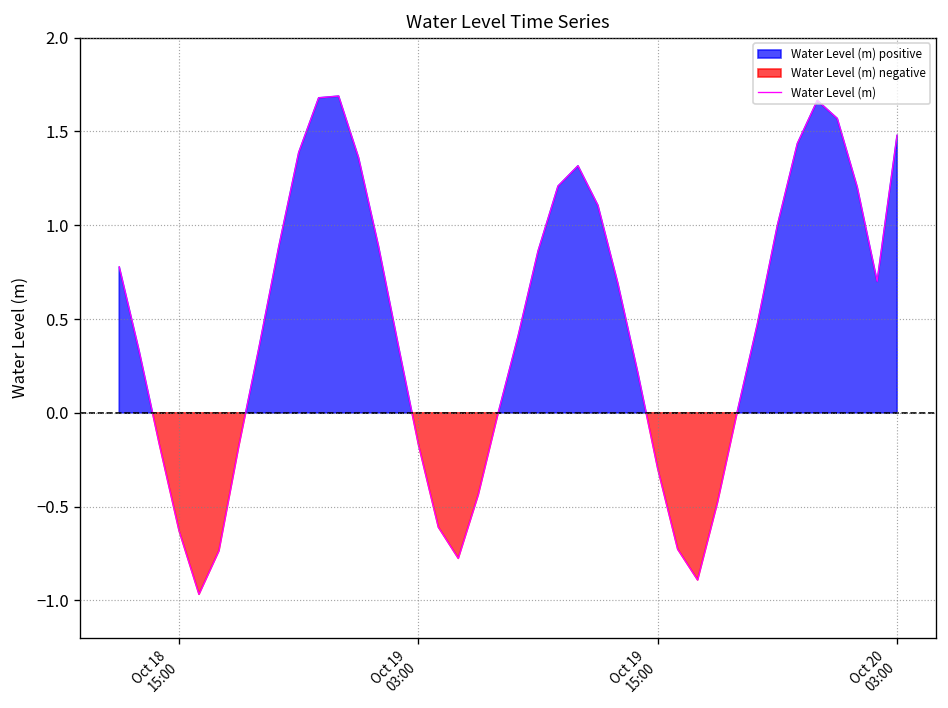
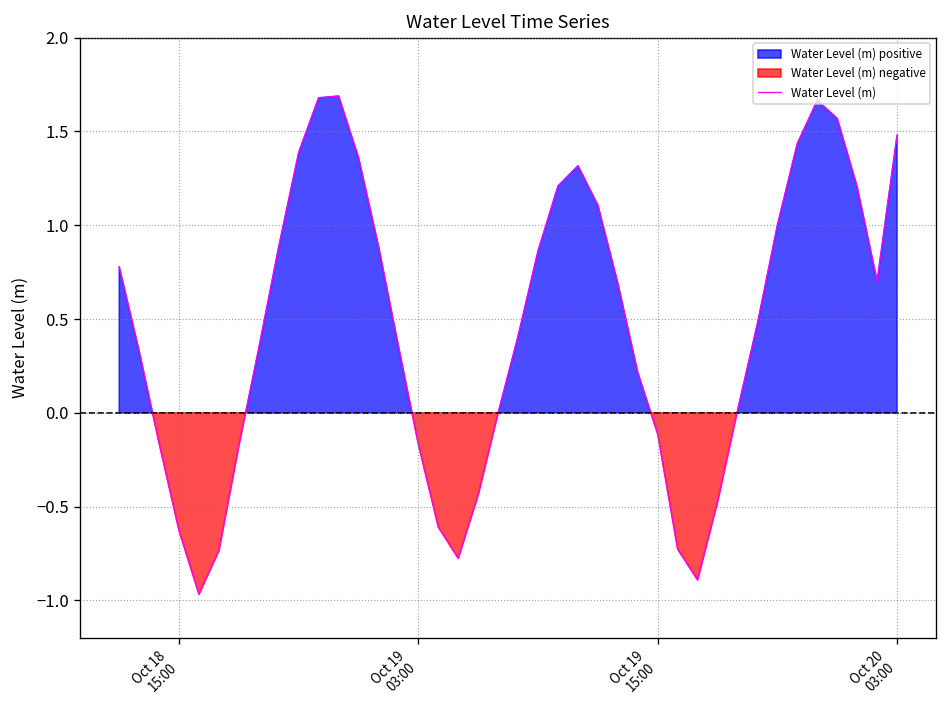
  {
    "Oct 18 15:00": -0.63,
    "Oct 19 03:00": -0.17,
-   "Oct 19 15:00": -0.30,
+   "Oct 19 15:00": -0.11,
    "Oct 20 03:00": 1.48
  }
